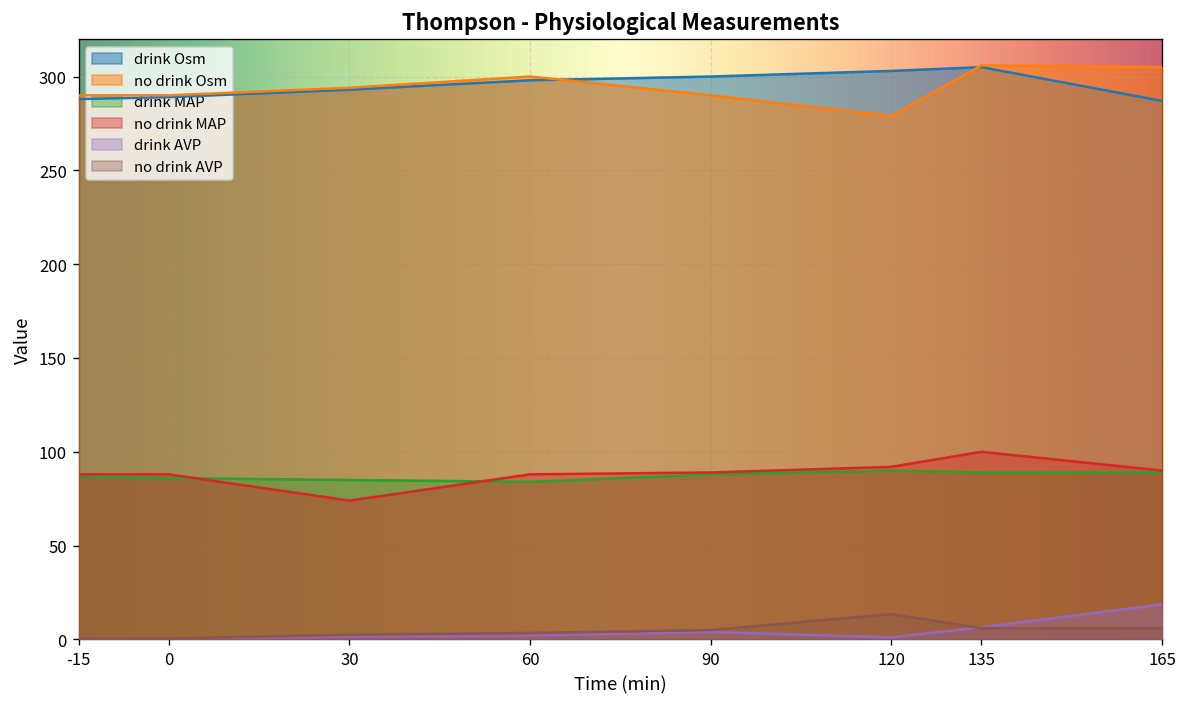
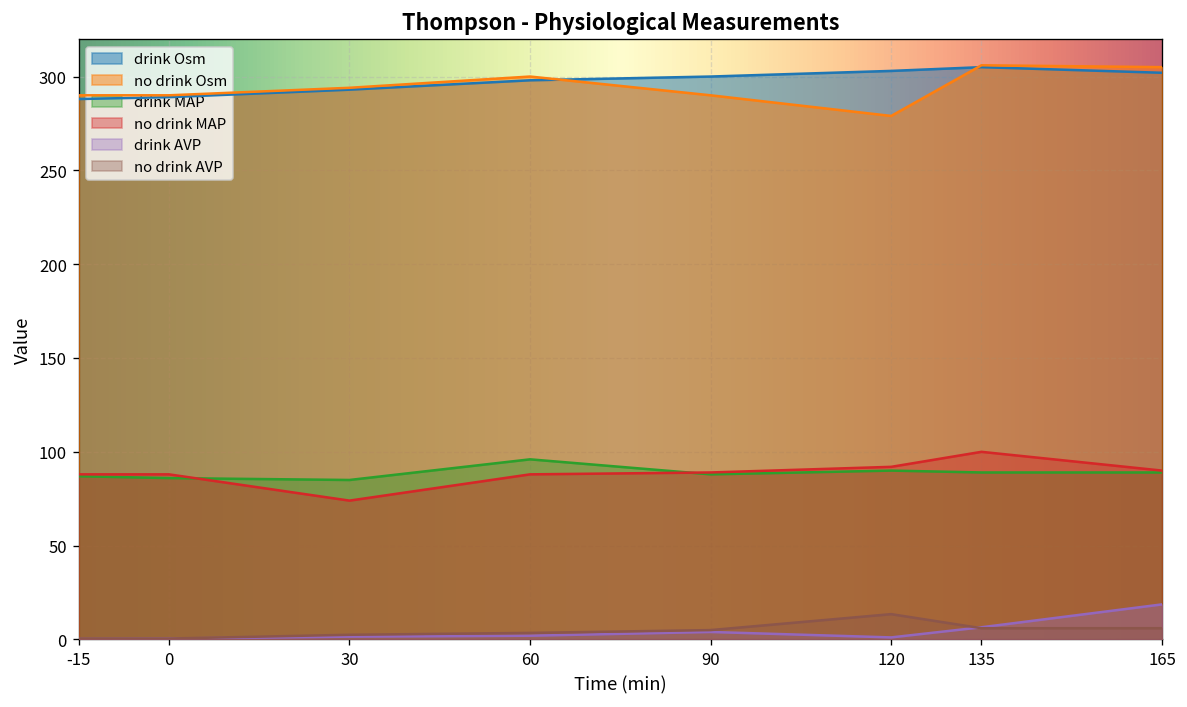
  {
    "drink Osm": {
      "-15": 288,
      "60": 298,
      "90": 300,
      "120": 303,
-     "165": 287
+     "165": 302
    },
    "no drink Osm": {
      "-15": 290,
      "60": 300,
      "90": 290,
      "120": 279,
      "165": 305
    },
    "drink MAP": {
      "0": 86,
      "30": 85,
-     "60": 84,
+     "60": 96,
      "120": 90,
      "135": 89
    },
    "no drink MAP": {
      "0": 88,
      "30": 74,
      "60": 88,
      "120": 92,
      "135": 100
    },
    "drink AVP": {
      "120": 1,
      "165": 19
    },
    "no drink AVP": {
      "120": 14,
      "165": 6
    }
  }
